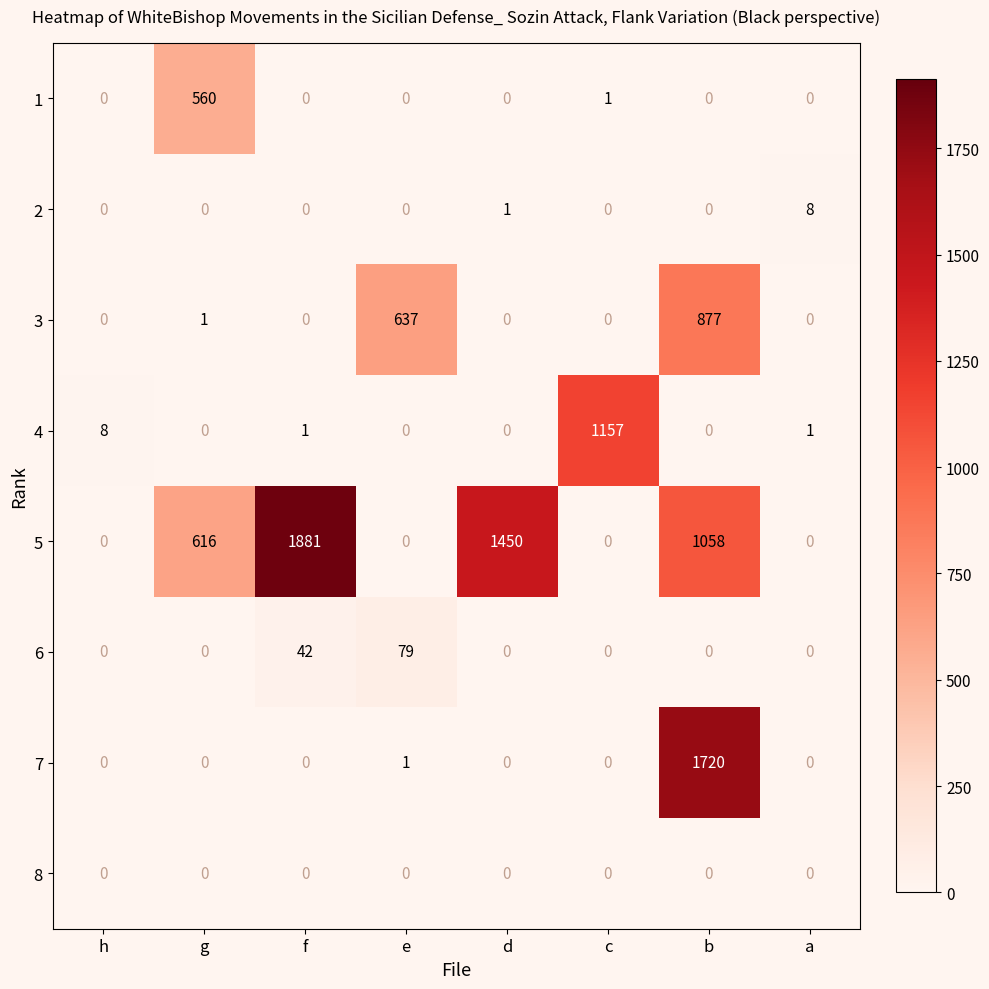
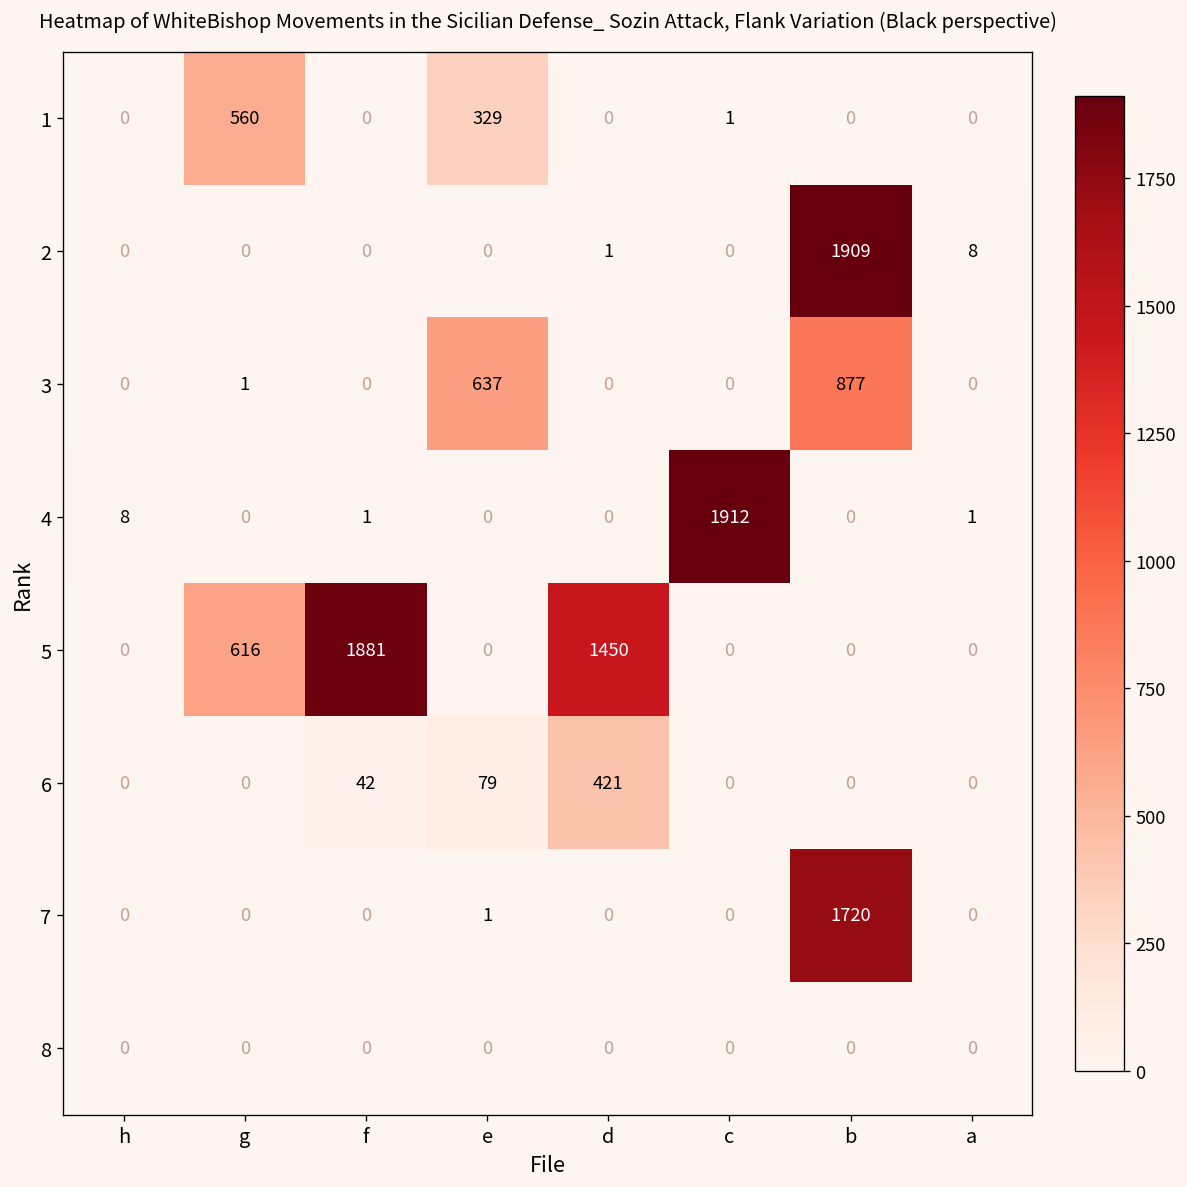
  {
    "1": {
      "h": 0,
      "g": 560,
      "f": 0,
-     "e": 0,
+     "e": 329,
      "d": 0,
      "c": 1,
      "b": 0,
      "a": 0
    },
    "2": {
      "h": 0,
      "g": 0,
      "f": 0,
      "e": 0,
      "d": 1,
      "c": 0,
-     "b": 0,
+     "b": 1909,
      "a": 8
    },
    "3": {
      "h": 0,
      "g": 1,
      "f": 0,
      "e": 637,
      "d": 0,
      "c": 0,
      "b": 877,
      "a": 0
    },
    "4": {
      "h": 8,
      "g": 0,
      "f": 1,
      "e": 0,
      "d": 0,
-     "c": 1157,
+     "c": 1912,
      "b": 0,
      "a": 1
    },
    "5": {
      "h": 0,
      "g": 616,
      "f": 1881,
      "e": 0,
      "d": 1450,
      "c": 0,
-     "b": 1058,
+     "b": 0,
      "a": 0
    },
    "6": {
      "h": 0,
      "g": 0,
      "f": 42,
      "e": 79,
-     "d": 0,
+     "d": 421,
      "c": 0,
      "b": 0,
      "a": 0
    },
    "7": {
      "h": 0,
      "g": 0,
      "f": 0,
      "e": 1,
      "d": 0,
      "c": 0,
      "b": 1720,
      "a": 0
    },
    "8": {
      "h": 0,
      "g": 0,
      "f": 0,
      "e": 0,
      "d": 0,
      "c": 0,
      "b": 0,
      "a": 0
    }
  }
